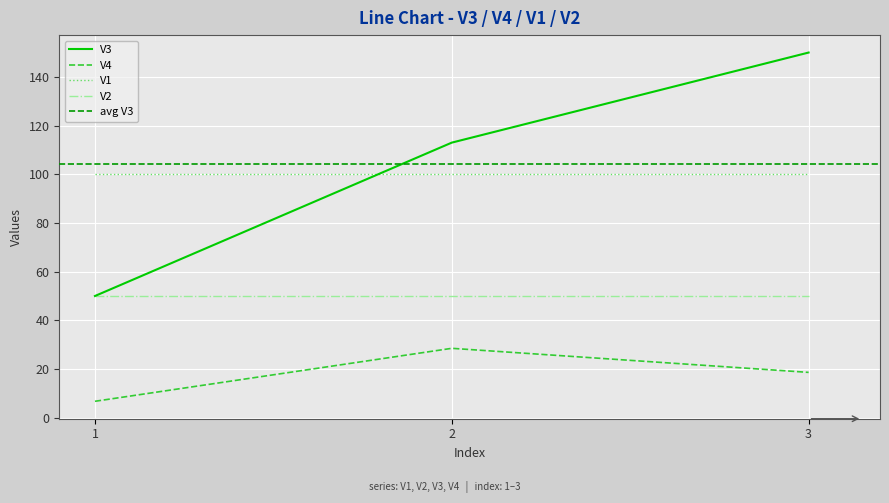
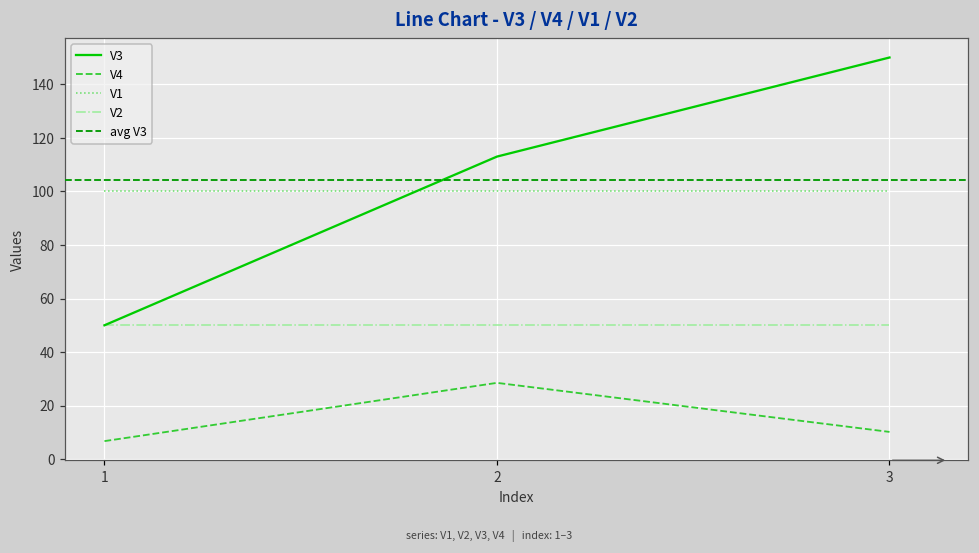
  {
    "V3": {
      "2": 113,
      "3": 150
    },
    "V4": {
      "1": 7,
      "2": 29,
-     "3": 19
+     "3": 10
    },
    "V1": {
      "1": 100,
      "2": 100,
      "3": 100
    },
    "V2": {
      "2": 50,
      "3": 50
    }
  }
